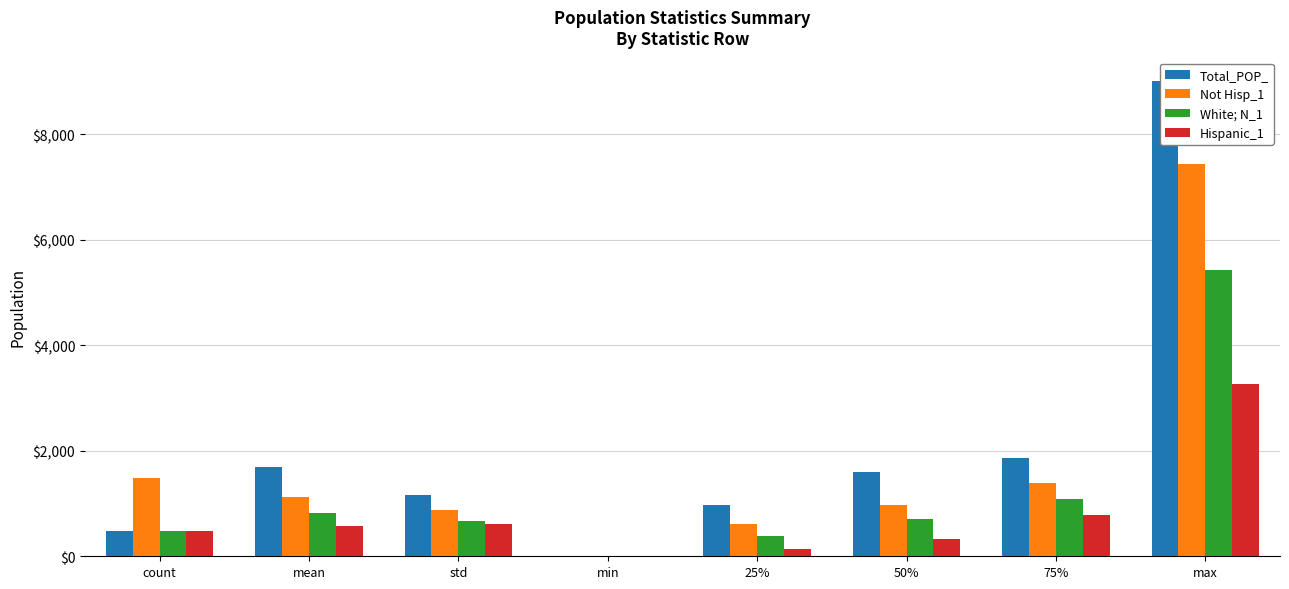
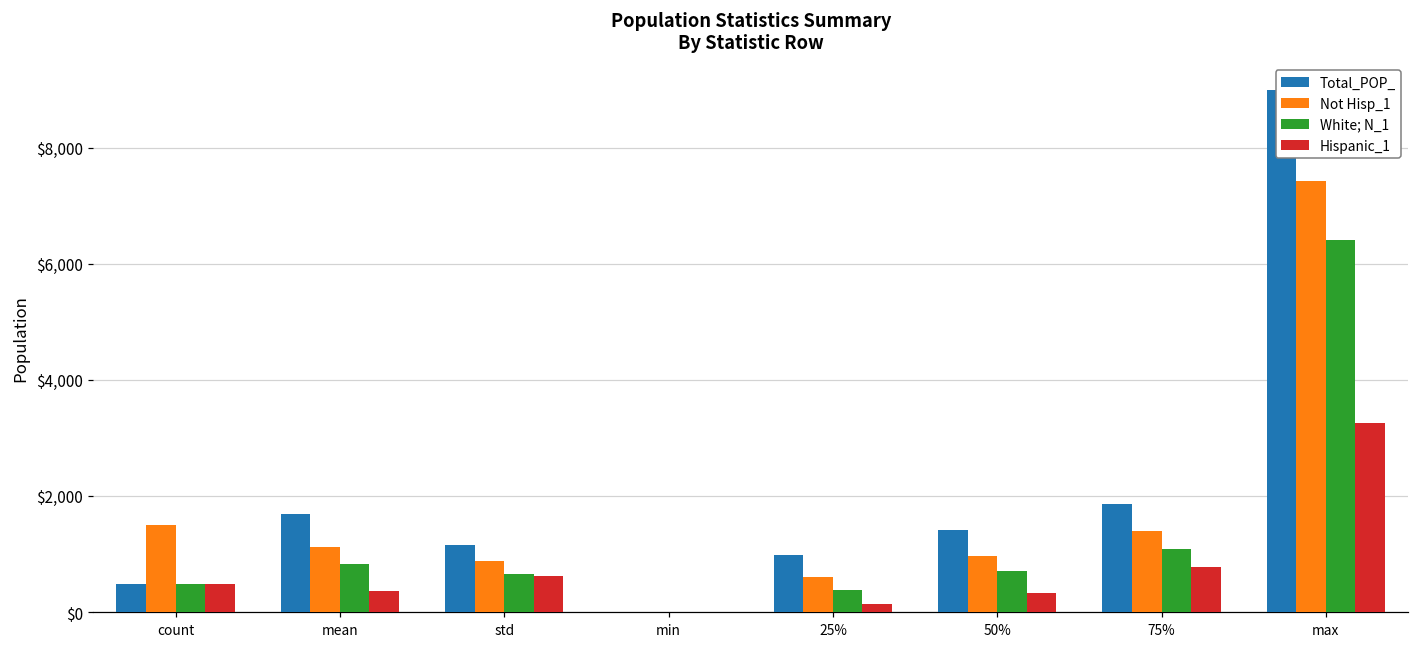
  {
    "Total_POP_": {
      "count": "$500",
      "mean": "$1,700",
      "std": "$1,200",
      "min": "$0",
      "25%": "$1,000",
-     "50%": "$1,600",
+     "50%": "$1,400",
      "75%": "$1,900"
    },
    "Not Hisp_1": {
      "count": "$1,500",
      "mean": "$1,100",
      "std": "$900",
      "min": "$0",
      "25%": "$600",
      "50%": "$1,000",
      "75%": "$1,400",
      "max": "$7,400"
    },
    "White; N_1": {
      "count": "$500",
      "mean": "$800",
      "std": "$700",
      "min": "$0",
      "25%": "$400",
      "50%": "$700",
      "75%": "$1,100",
-     "max": "$5,400"
+     "max": "$6,400"
    },
    "Hispanic_1": {
      "count": "$500",
-     "mean": "$600",
+     "mean": "$400",
      "std": "$600",
      "min": "$0",
      "25%": "$100",
      "50%": "$300",
      "75%": "$800",
      "max": "$3,300"
    }
  }
